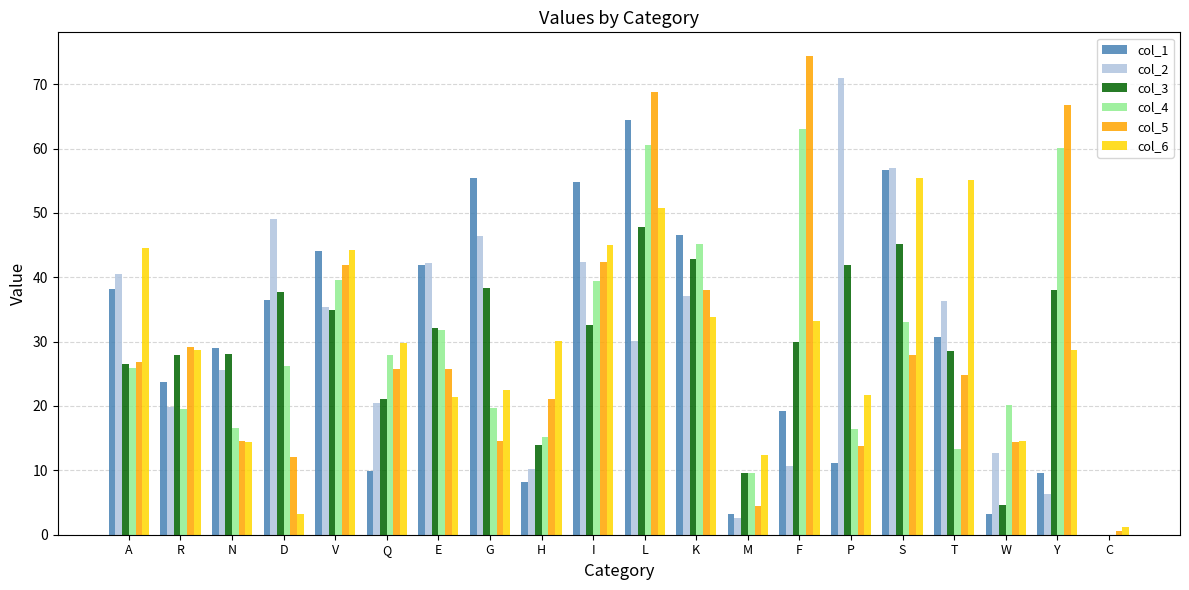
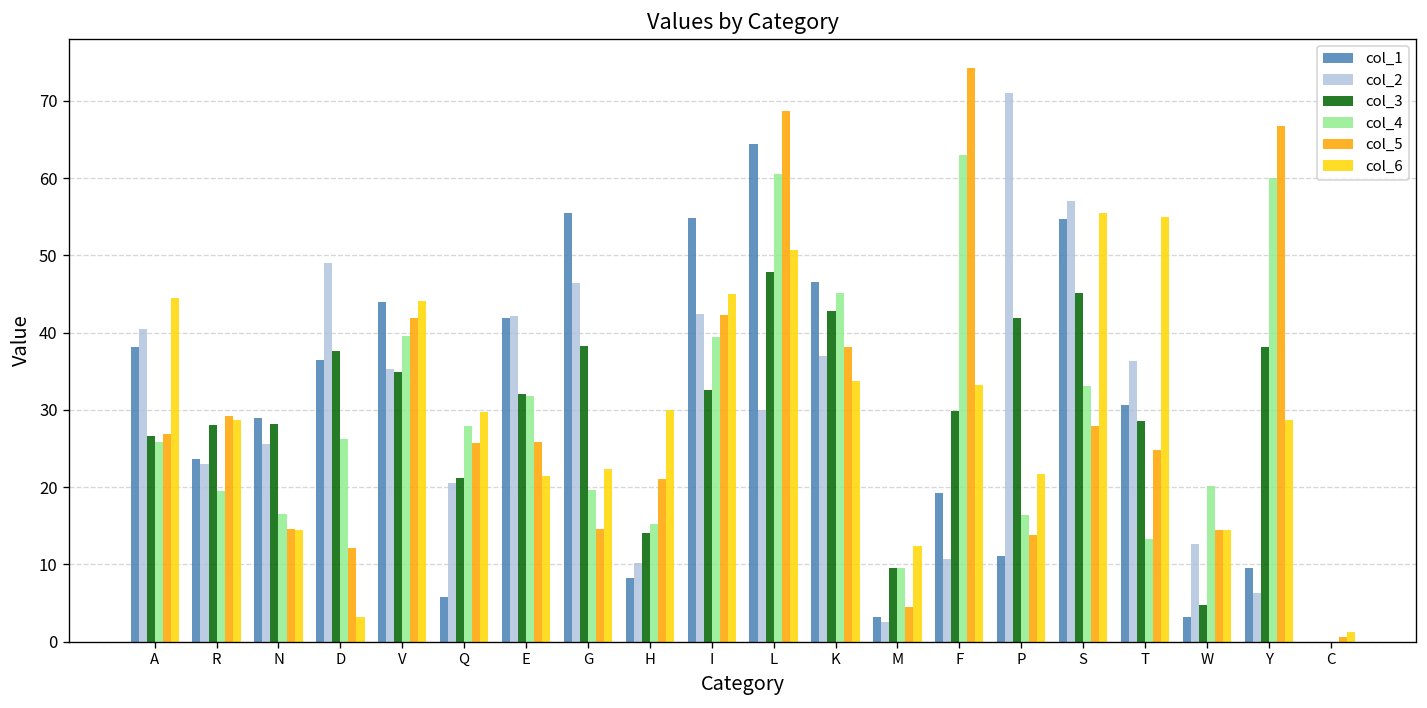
  {
    "col_1": {
      "A": 38,
      "R": 24,
      "N": 29,
      "D": 36,
      "V": 44,
-     "Q": 10,
+     "Q": 6,
      "E": 42,
      "G": 55,
      "H": 8,
      "I": 55,
      "L": 64,
      "K": 47,
      "M": 3,
      "F": 19,
      "P": 11,
-     "S": 57,
+     "S": 55,
      "T": 31,
      "W": 3,
      "Y": 10,
      "C": 0
    },
    "col_2": {
      "A": 41,
-     "R": 20,
+     "R": 23,
      "N": 26,
      "D": 49,
      "V": 35,
      "Q": 21,
      "E": 42,
      "G": 46,
      "H": 10,
      "I": 42,
      "L": 30,
      "K": 37,
      "M": 3,
      "F": 11,
      "P": 71,
      "S": 57,
      "T": 36,
      "W": 13,
      "Y": 6,
      "C": 0
    },
    "col_3": {
      "A": 27,
      "R": 28,
      "N": 28,
      "D": 38,
      "V": 35,
      "Q": 21,
      "E": 32,
      "G": 38,
      "H": 14,
      "I": 33,
      "L": 48,
      "K": 43,
      "M": 10,
      "F": 30,
      "P": 42,
      "S": 45,
      "T": 29,
      "W": 5,
      "Y": 38,
      "C": 0
    },
    "col_4": {
      "A": 26,
      "R": 20,
      "N": 17,
      "D": 26,
      "V": 40,
      "Q": 28,
      "E": 32,
      "G": 20,
      "H": 15,
      "I": 39,
      "L": 60,
      "K": 45,
      "M": 10,
      "F": 63,
      "P": 16,
      "S": 33,
      "T": 13,
      "W": 20,
      "Y": 60,
      "C": 0
    }
  }
